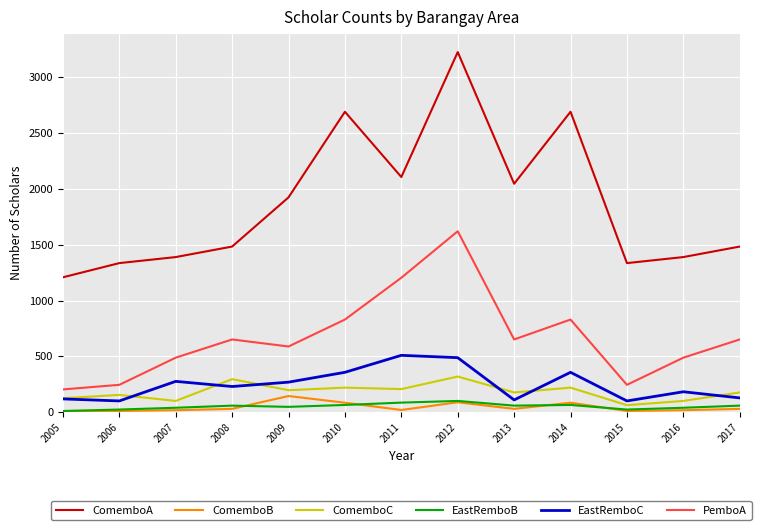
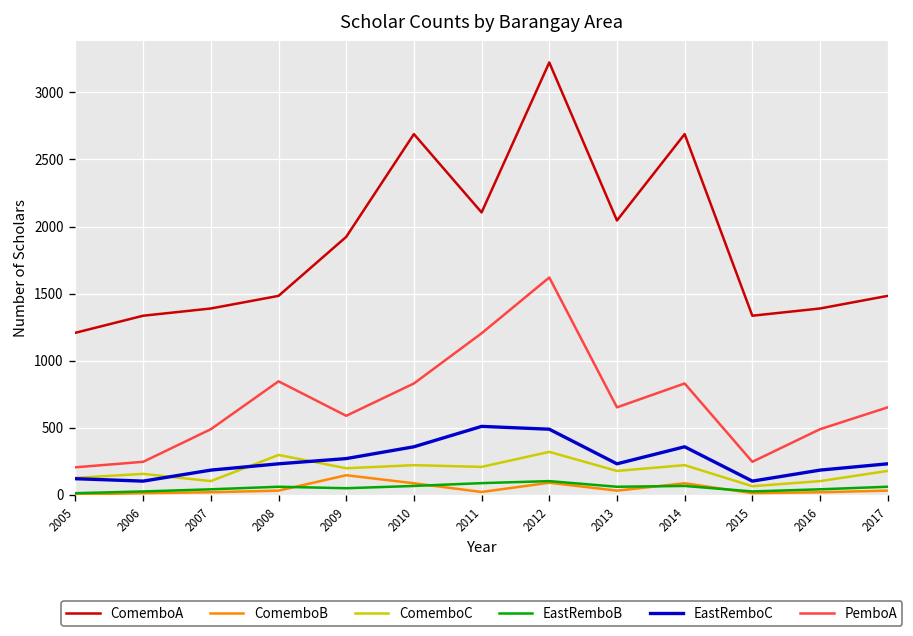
  {
    "ComemboA": {
      "2005": 1210,
      "2006": 1340,
      "2007": 1390,
      "2008": 1480,
      "2009": 1920,
      "2010": 2690,
      "2011": 2110,
      "2012": 3220,
      "2013": 2050,
      "2014": 2690,
      "2015": 1340,
      "2016": 1390,
      "2017": 1480
    },
    "ComemboB": {
      "2008": 30,
      "2009": 150,
      "2011": 20,
      "2013": 30,
      "2017": 30
    },
    "ComemboC": {
      "2006": 160,
      "2007": 100,
      "2008": 300,
      "2009": 200,
      "2010": 220,
      "2011": 210,
      "2012": 320,
      "2013": 180,
      "2014": 220,
      "2015": 60,
      "2016": 100,
      "2017": 180
    },
    "EastRemboB": {
      "2008": 60,
      "2009": 50,
      "2011": 90,
      "2013": 60,
      "2017": 60
    },
    "EastRemboC": {
      "2006": 100,
-     "2007": 280,
+     "2007": 180,
      "2008": 230,
      "2009": 270,
      "2010": 360,
      "2011": 510,
      "2012": 490,
-     "2013": 110,
+     "2013": 230,
      "2014": 360,
      "2015": 100,
      "2016": 180,
-     "2017": 130
+     "2017": 230
    },
    "PemboA": {
      "2005": 210,
      "2006": 250,
      "2007": 490,
-     "2008": 650,
+     "2008": 850,
      "2009": 590,
      "2010": 830,
      "2011": 1200,
      "2012": 1620,
      "2013": 650,
      "2014": 830,
      "2015": 250,
      "2016": 490,
      "2017": 650
    }
  }
